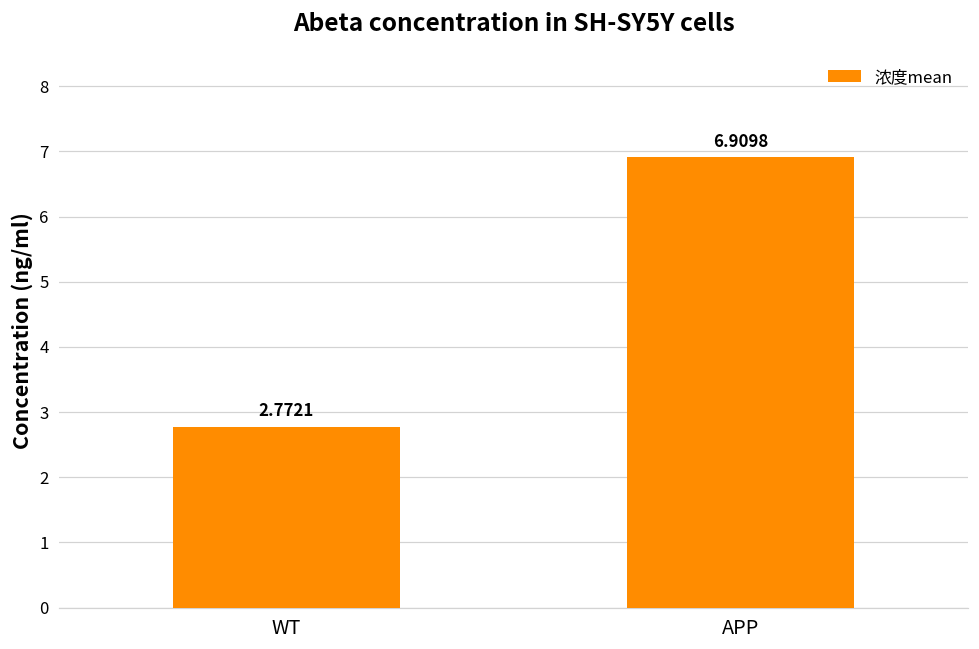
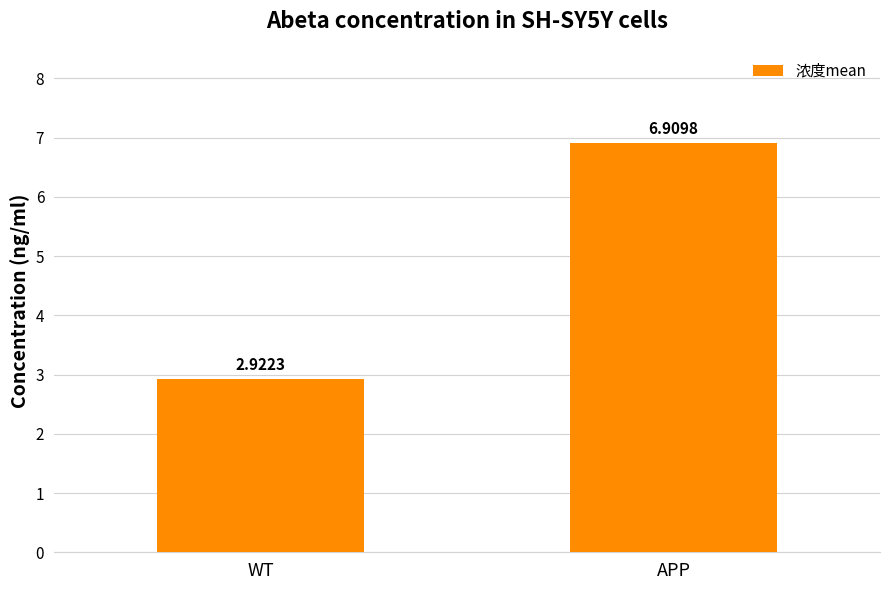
  {
-   "WT": 2.7721,
+   "WT": 2.9223,
    "APP": 6.9098
  }
